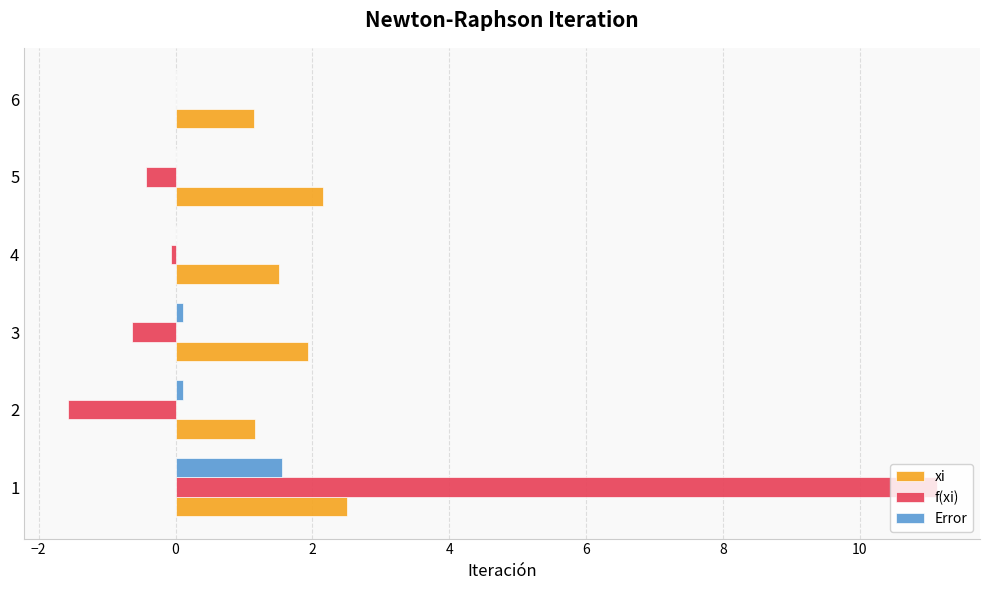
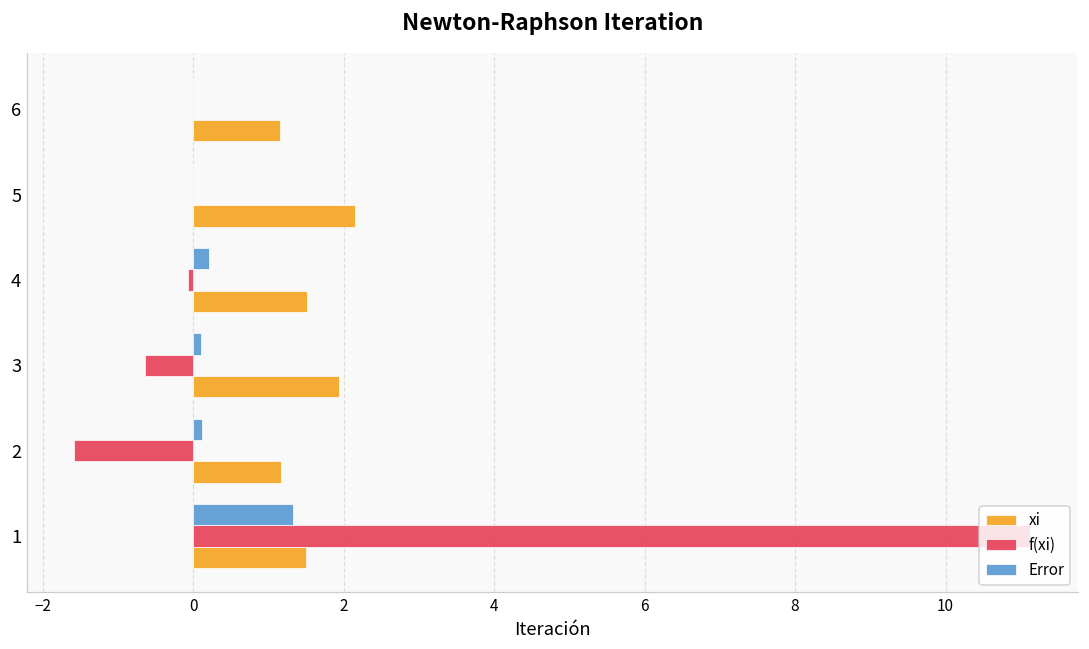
  {
    "xi": {
      "6": 1.2,
      "5": 2.2,
      "4": 1.5,
      "3": 1.9,
      "2": 1.2,
-     "1": 2.5
+     "1": 1.5
    },
    "f(xi)": {
-     "5": -0.4,
+     "5": 0.0,
      "4": -0.1,
      "3": -0.6,
      "2": -1.6
    },
    "Error": {
-     "4": 0.0,
+     "4": 0.2,
      "3": 0.1,
      "2": 0.1,
-     "1": 1.6
+     "1": 1.3
    }
  }
